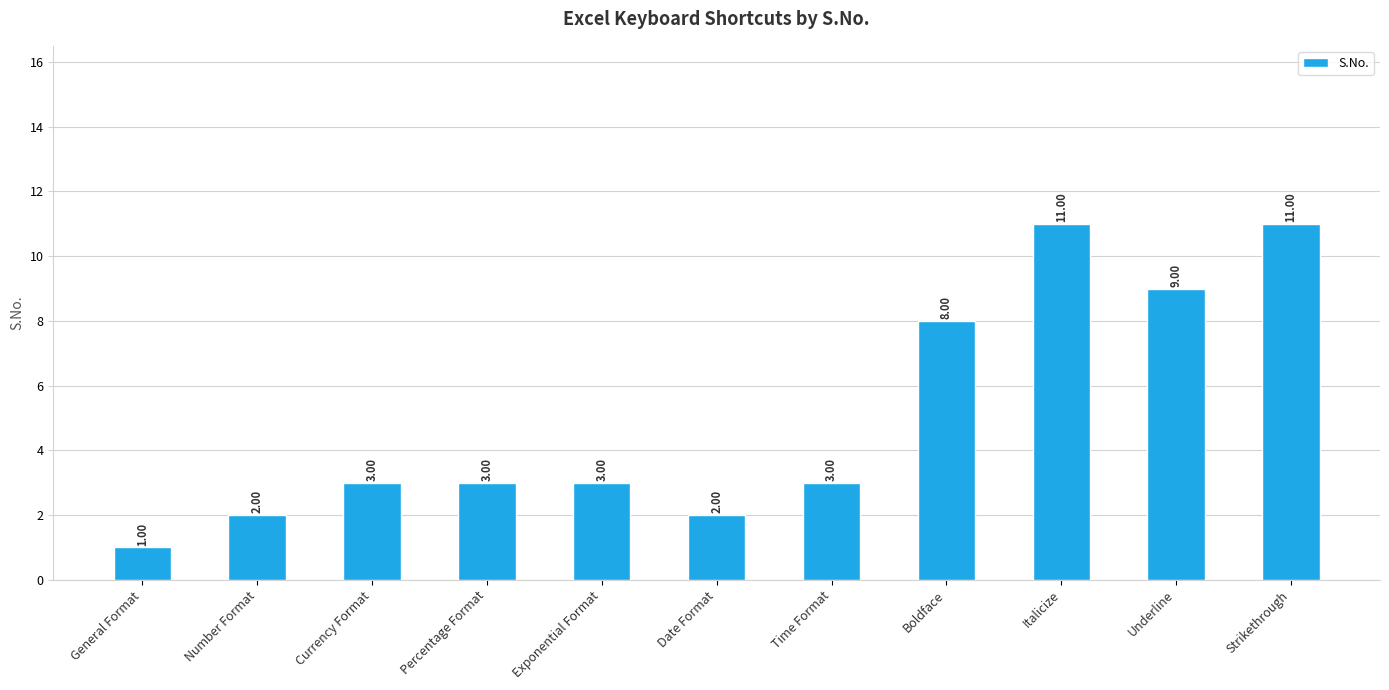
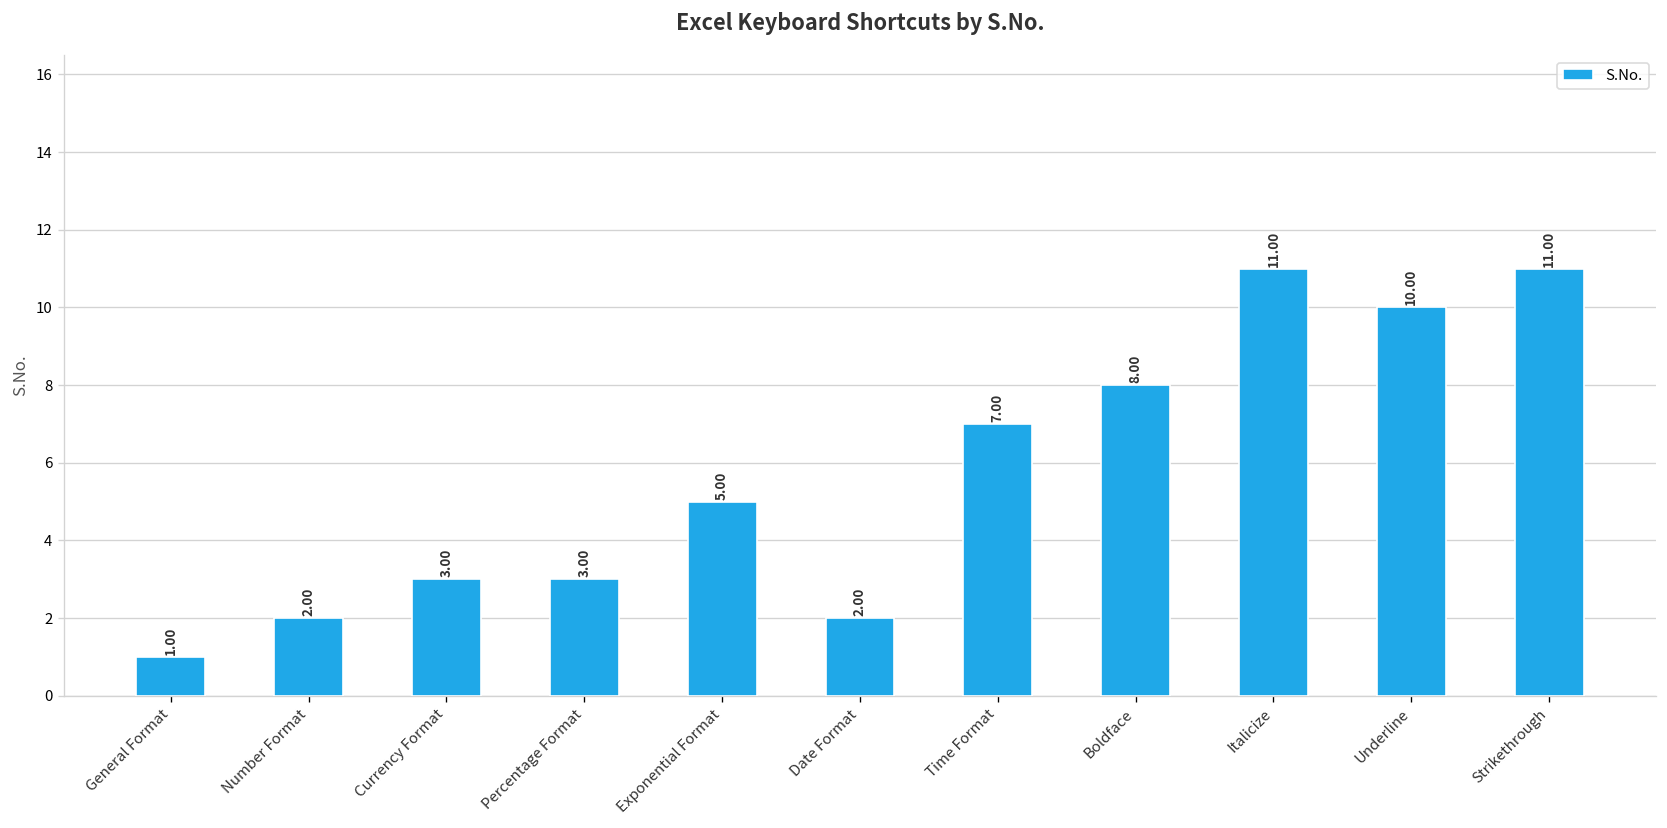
  {
    "General Format": 1.00,
    "Number Format": 2.00,
    "Currency Format": 3.00,
    "Percentage Format": 3.00,
-   "Exponential Format": 3.00,
+   "Exponential Format": 5.00,
    "Date Format": 2.00,
-   "Time Format": 3.00,
+   "Time Format": 7.00,
    "Boldface": 8.00,
    "Italicize": 11.00,
-   "Underline": 9.00,
+   "Underline": 10.00,
    "Strikethrough": 11.00
  }
